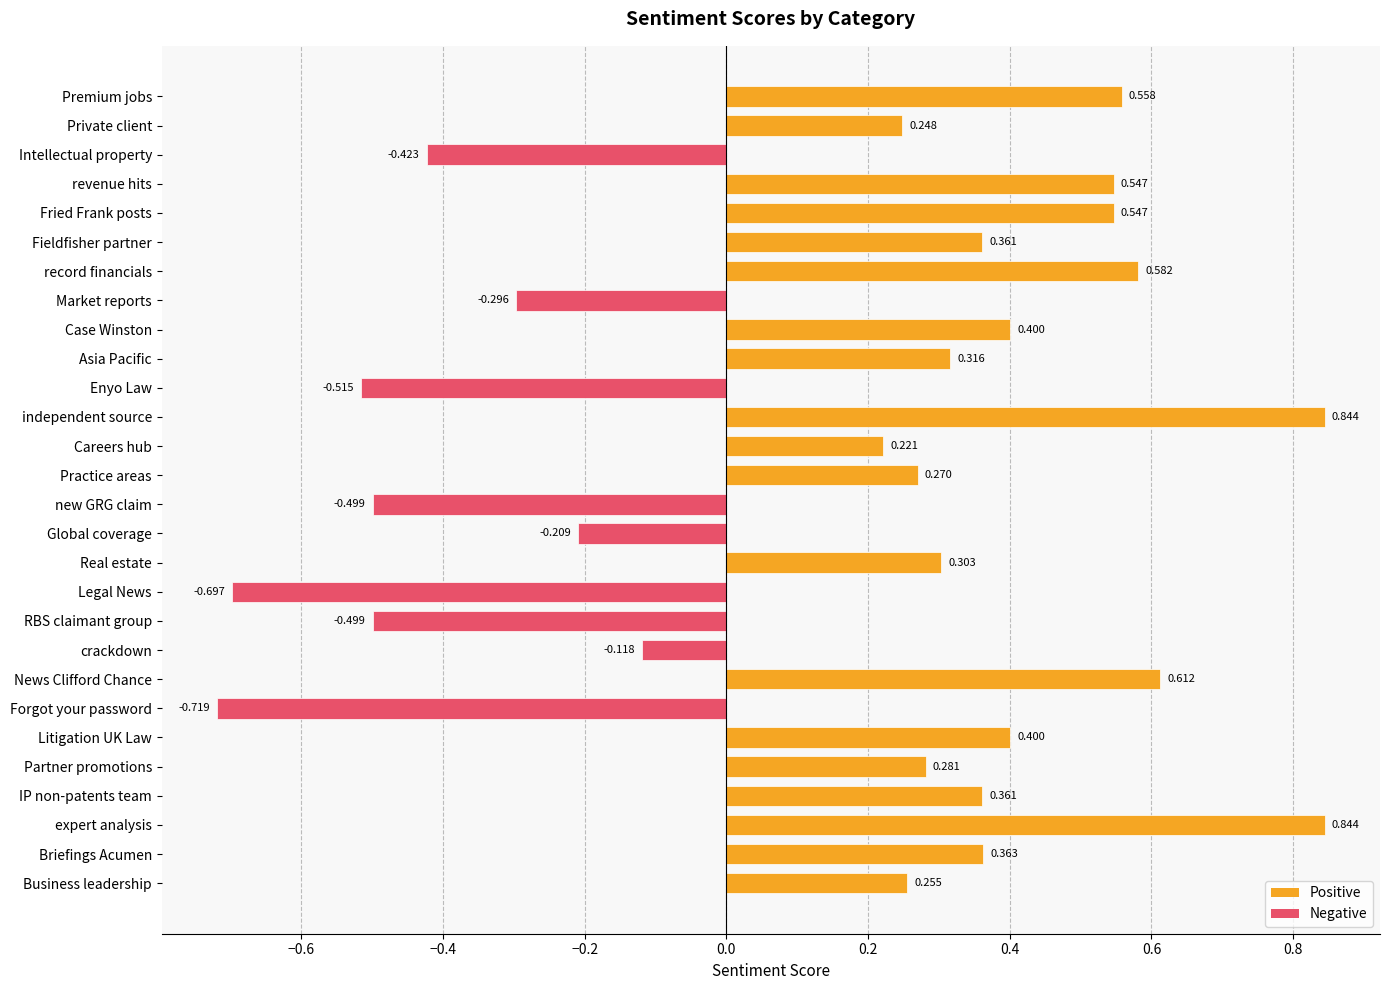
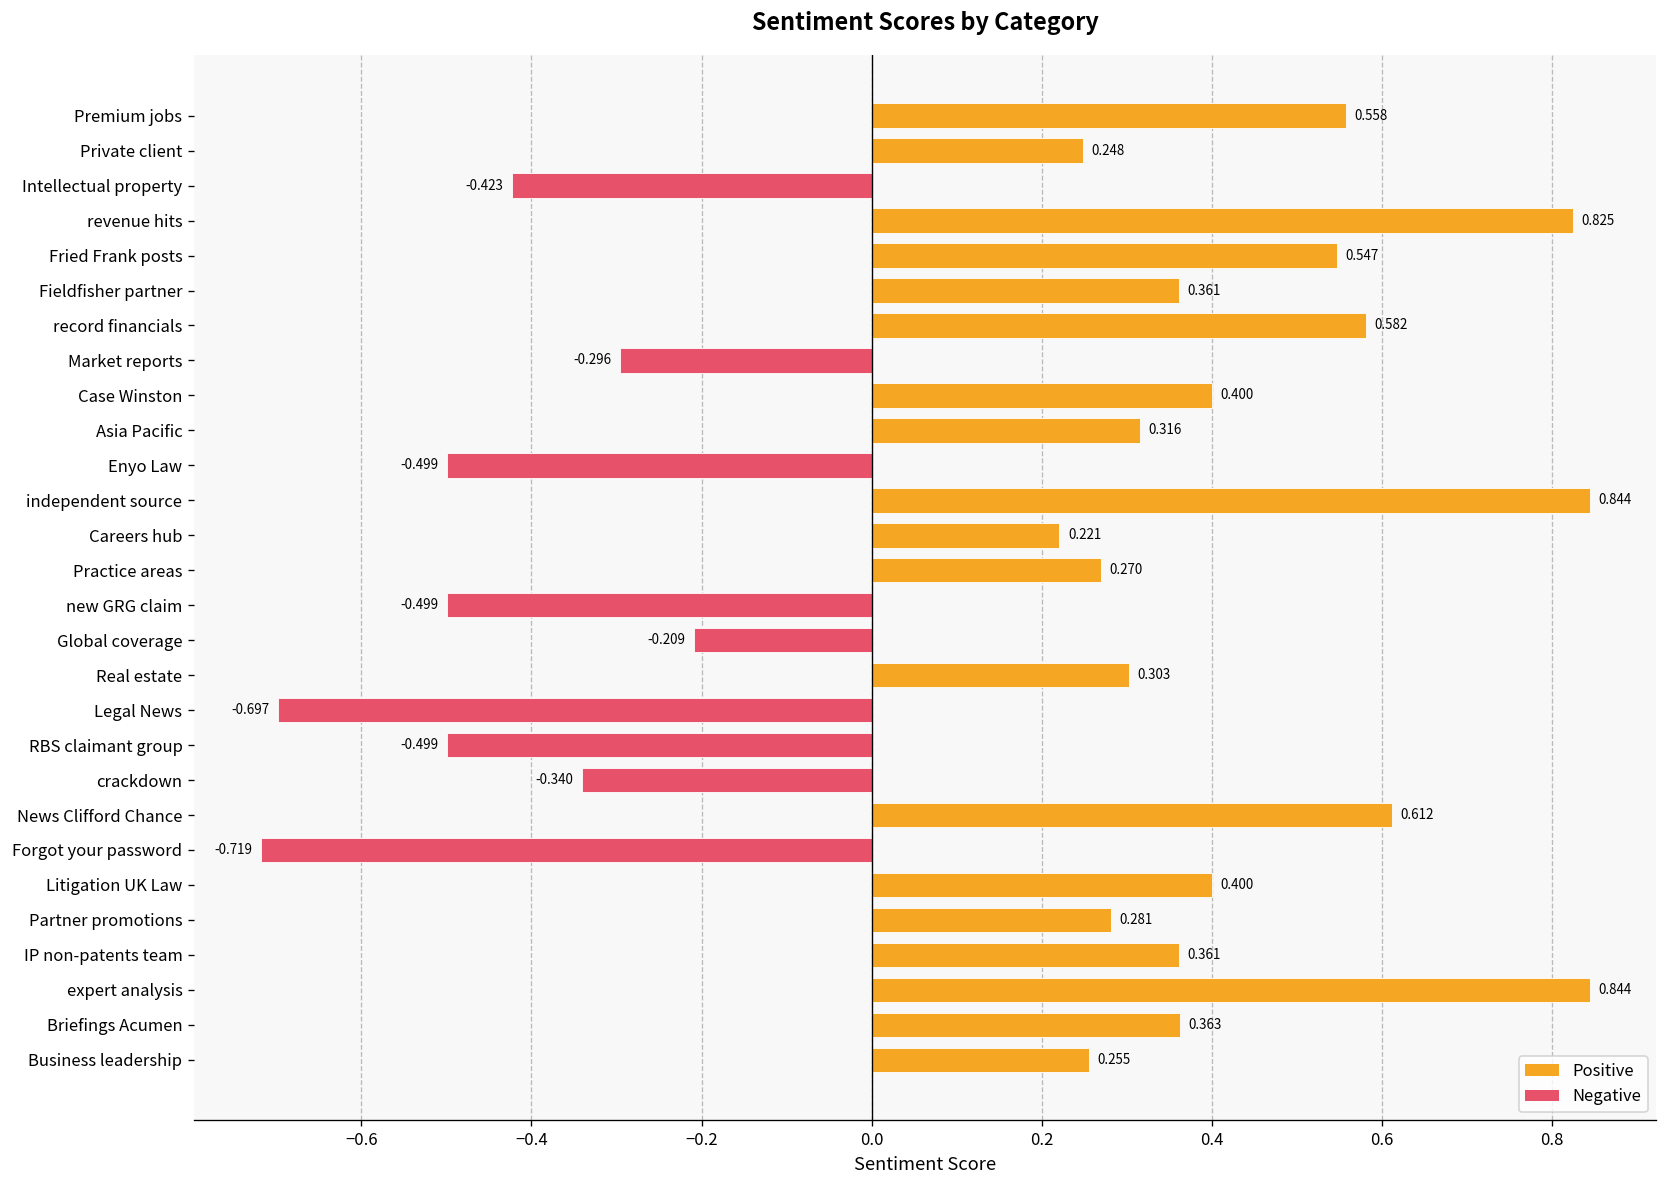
  {
    "Premium jobs": 0.558,
    "Private client": 0.248,
    "Intellectual property": -0.423,
-   "revenue hits": 0.547,
+   "revenue hits": 0.825,
    "Fried Frank posts": 0.547,
    "Fieldfisher partner": 0.361,
    "record financials": 0.582,
    "Market reports": -0.296,
    "Case Winston": 0.400,
    "Asia Pacific": 0.316,
-   "Enyo Law": -0.515,
+   "Enyo Law": -0.499,
    "independent source": 0.844,
    "Careers hub": 0.221,
    "Practice areas": 0.270,
    "new GRG claim": -0.499,
    "Global coverage": -0.209,
    "Real estate": 0.303,
    "Legal News": -0.697,
    "RBS claimant group": -0.499,
-   "crackdown": -0.118,
+   "crackdown": -0.340,
    "News Clifford Chance": 0.612,
    "Forgot your password": -0.719,
    "Litigation UK Law": 0.400,
    "Partner promotions": 0.281,
    "IP non-patents team": 0.361,
    "expert analysis": 0.844,
    "Briefings Acumen": 0.363,
    "Business leadership": 0.255
  }
